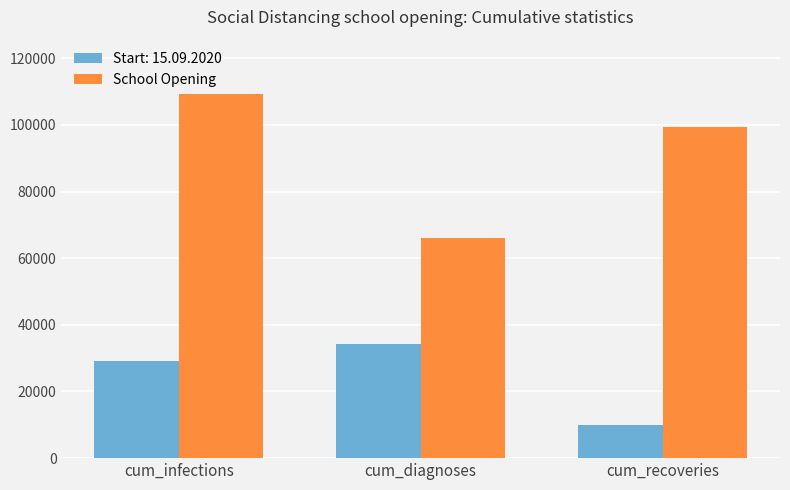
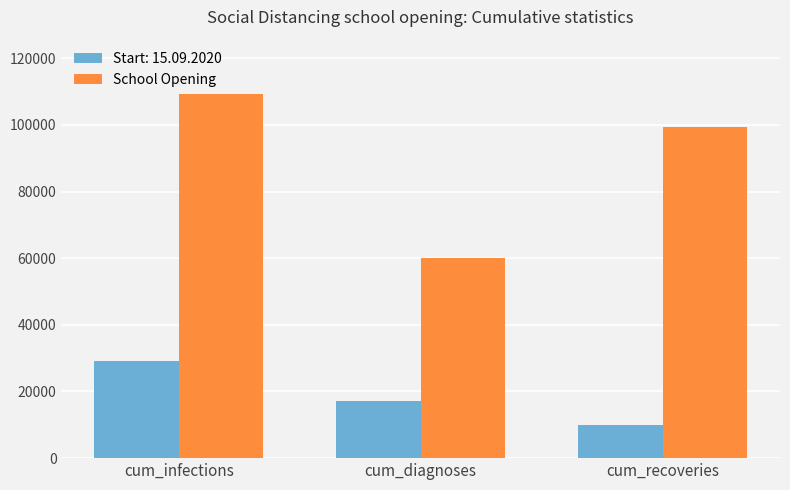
  {
    "Start: 15.09.2020": {
      "cum_infections": 29000,
-     "cum_diagnoses": 34000,
+     "cum_diagnoses": 17000,
      "cum_recoveries": 10000
    },
    "School Opening": {
      "cum_infections": 109000,
-     "cum_diagnoses": 66000,
+     "cum_diagnoses": 60000,
      "cum_recoveries": 99000
    }
  }
